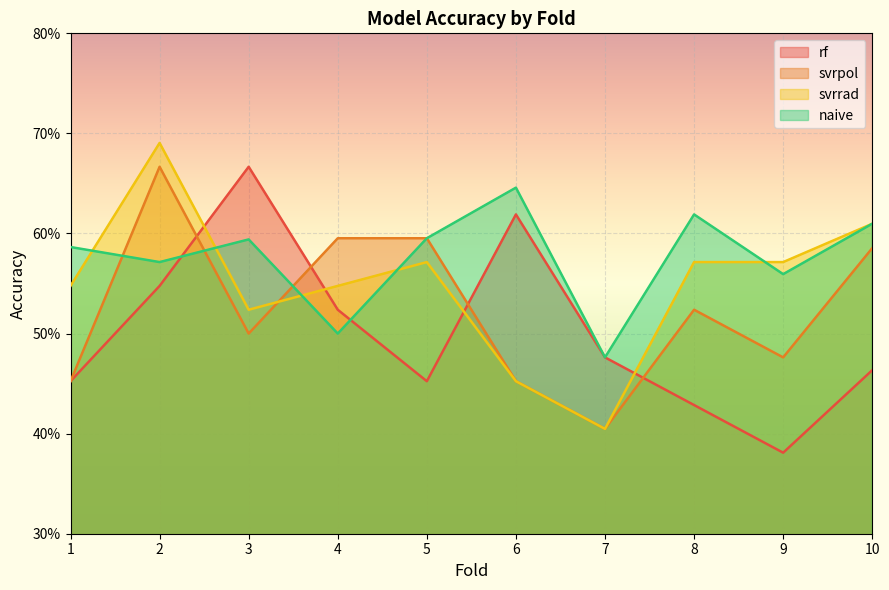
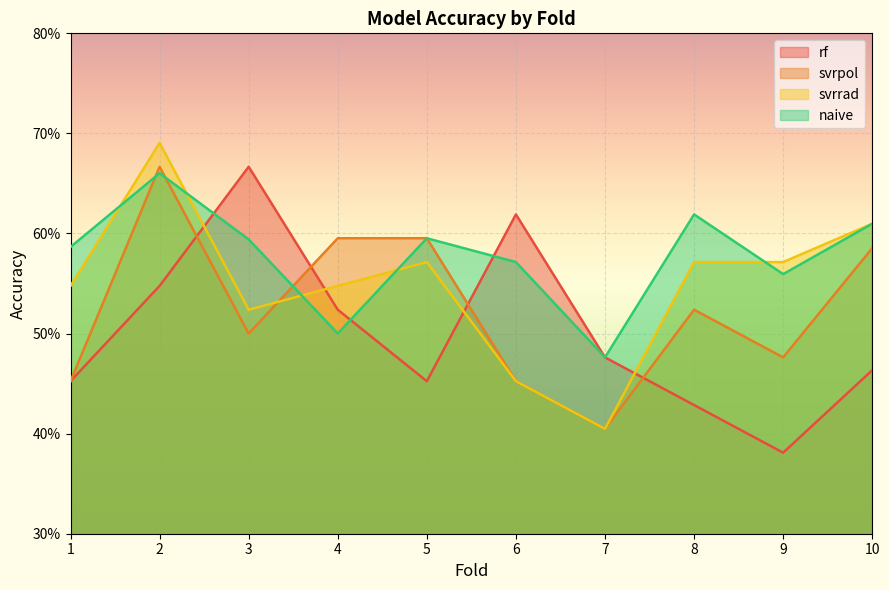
  {
    "naive": {
      "1": "58.6%",
-     "2": "57.1%",
+     "2": "66.0%",
      "3": "59.4%",
      "4": "50.0%",
-     "6": "64.6%",
+     "6": "57.1%",
      "8": "61.9%",
      "9": "55.9%"
    }
  }
